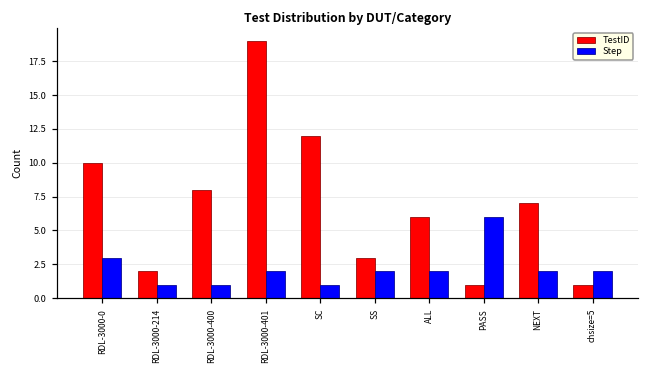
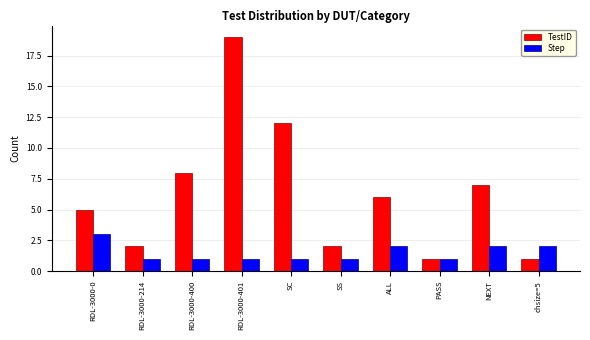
  {
    "TestID": {
-     "RDL-3000-0": 10,
+     "RDL-3000-0": 5,
      "RDL-3000-214": 2,
      "RDL-3000-400": 8,
      "RDL-3000-401": 19,
      "SC": 12,
-     "SS": 3,
+     "SS": 2,
      "ALL": 6,
      "PASS": 1,
      "NEXT": 7,
      "chsize=5": 1
    },
    "Step": {
      "RDL-3000-0": 3,
      "RDL-3000-214": 1,
      "RDL-3000-400": 1,
-     "RDL-3000-401": 2,
+     "RDL-3000-401": 1,
      "SC": 1,
-     "SS": 2,
+     "SS": 1,
      "ALL": 2,
-     "PASS": 6,
+     "PASS": 1,
      "NEXT": 2,
      "chsize=5": 2
    }
  }
